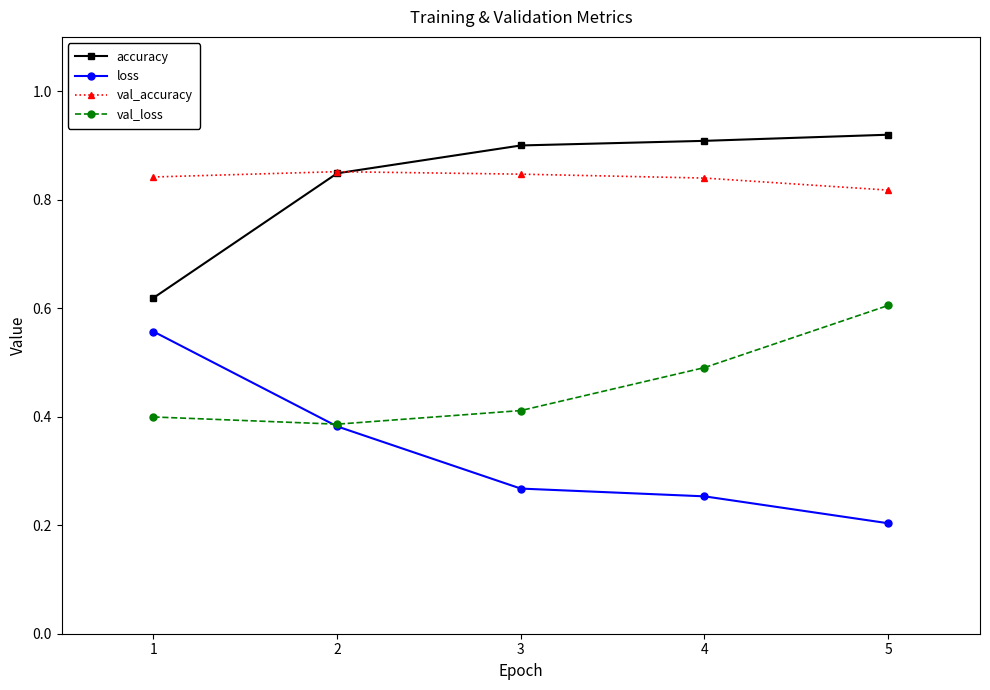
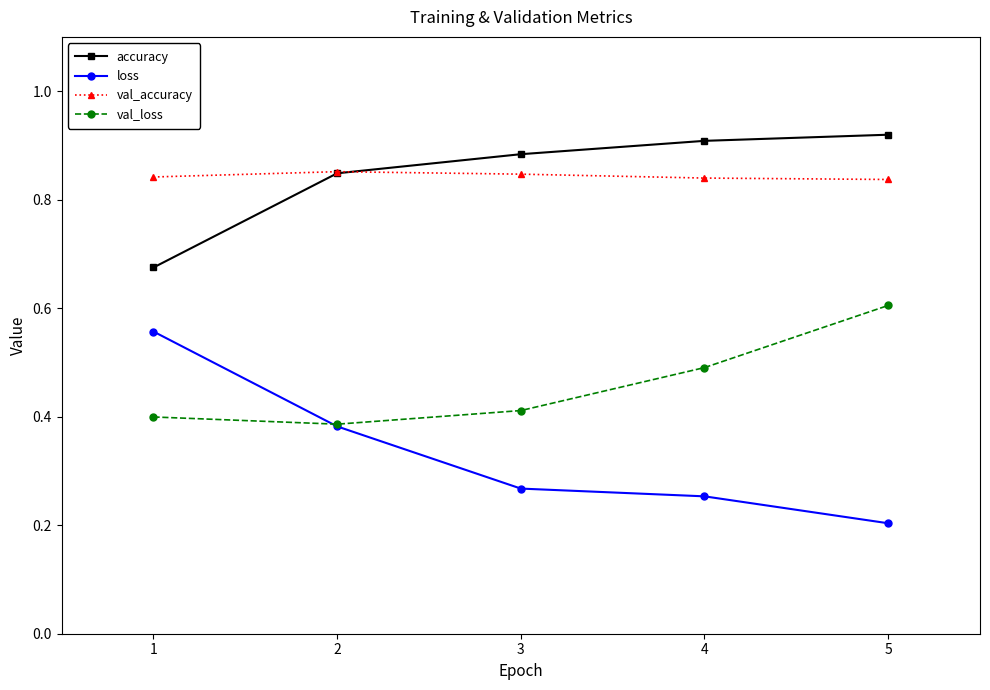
  {
    "accuracy": {
-     "1": 0.62,
-     "3": 0.90,
+     "1": 0.68,
+     "3": 0.88,
      "4": 0.91,
      "5": 0.92
    },
    "loss": {
      "1": 0.56,
      "3": 0.27,
      "4": 0.25,
      "5": 0.20
    },
    "val_accuracy": {
      "1": 0.84,
      "3": 0.85,
      "4": 0.84,
-     "5": 0.82
+     "5": 0.84
    },
    "val_loss": {
      "1": 0.40,
      "3": 0.41,
      "4": 0.49,
      "5": 0.61
    }
  }
